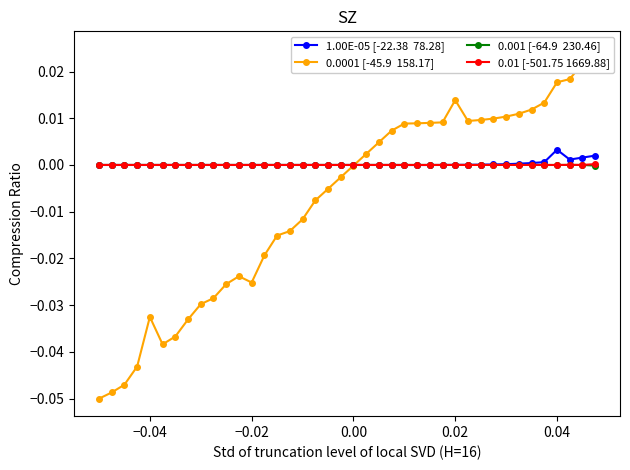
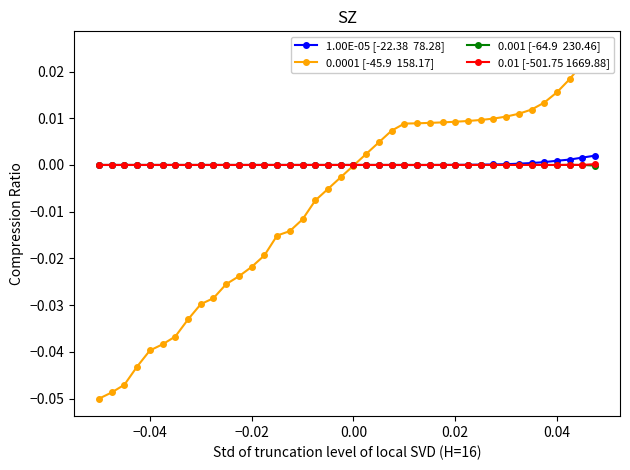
  {
    "1.00E-05 [-22.38 78.28]": {
-     "0.04": 0.003
+     "0.04": 0.001
    },
    "0.0001 [-45.9 158.17]": {
-     "−0.04": -0.033,
-     "−0.02": -0.025,
-     "0.02": 0.014,
-     "0.04": 0.018
+     "−0.04": -0.040,
+     "−0.02": -0.022,
+     "0.02": 0.009,
+     "0.04": 0.016
    }
  }
